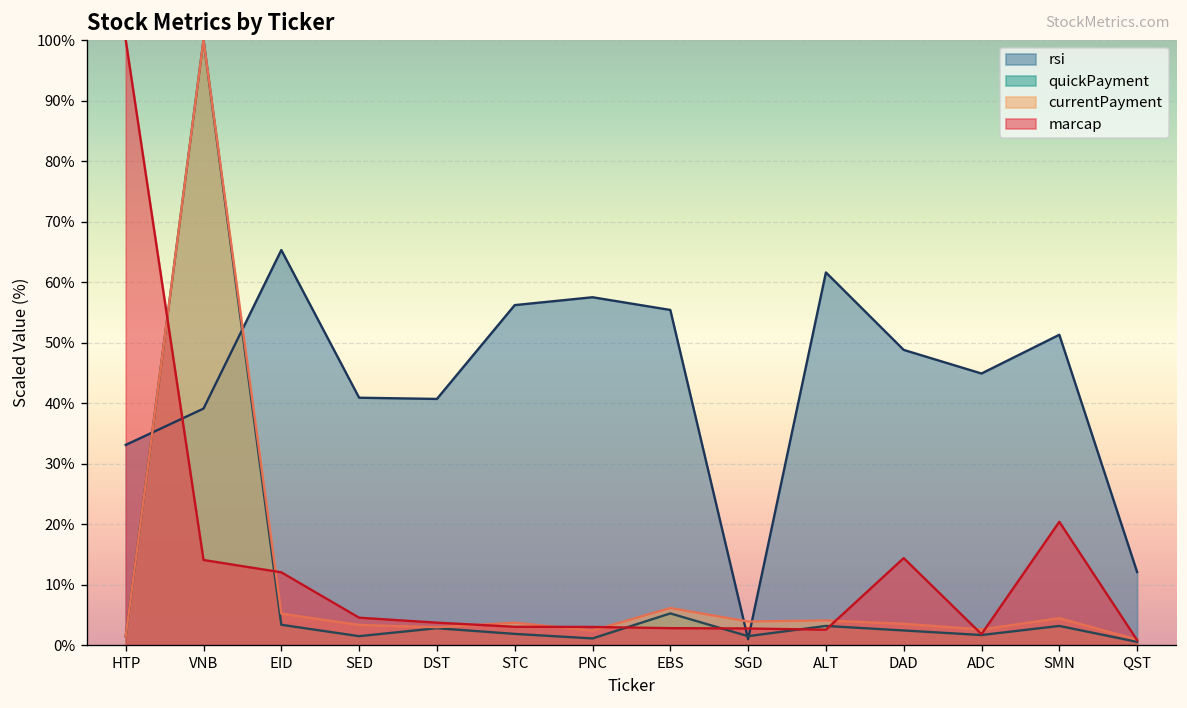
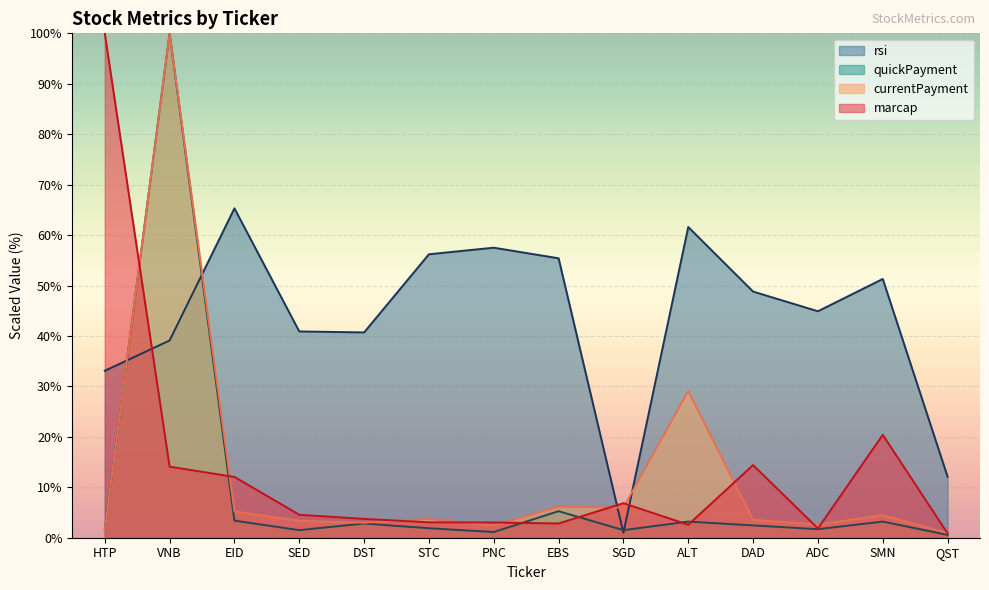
  {
    "currentPayment": {
      "EID": "5%",
      "SED": "3%",
      "STC": "4%",
      "PNC": "2%",
      "EBS": "6%",
-     "SGD": "4%",
-     "ALT": "4%",
+     "SGD": "6%",
+     "ALT": "29%",
      "DAD": "4%",
      "ADC": "3%",
      "SMN": "4%"
    },
    "marcap": {
      "HTP": "100%",
      "VNB": "14%",
      "EID": "12%",
      "SED": "5%",
      "DST": "4%",
      "STC": "3%",
      "PNC": "3%",
      "EBS": "3%",
-     "SGD": "3%",
+     "SGD": "7%",
      "ALT": "3%",
      "DAD": "14%",
      "SMN": "20%"
    }
  }
